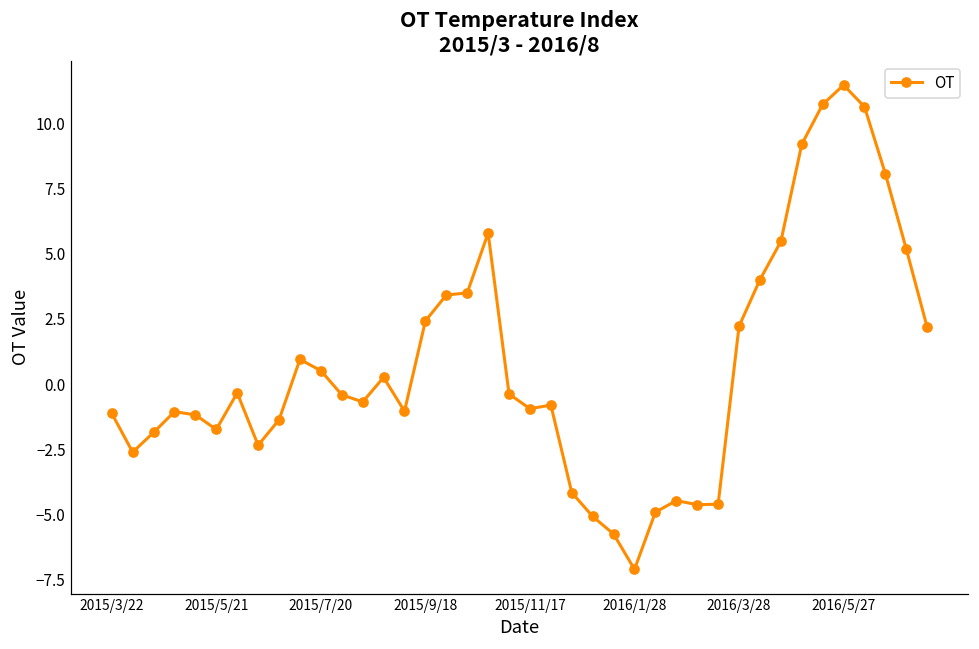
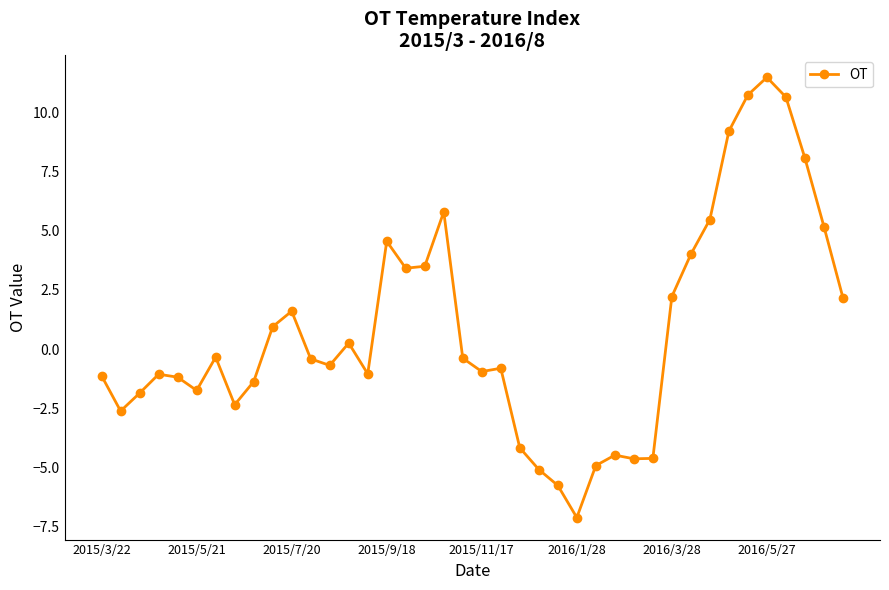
  {
    "2015/3/22": -1.1,
    "2015/5/21": -1.7,
-   "2015/7/20": 0.5,
-   "2015/9/18": 2.4,
+   "2015/7/20": 1.6,
+   "2015/9/18": 4.6,
    "2015/11/17": -0.9,
    "2016/1/28": -7.1,
    "2016/3/28": 2.2,
    "2016/5/27": 11.5
  }
